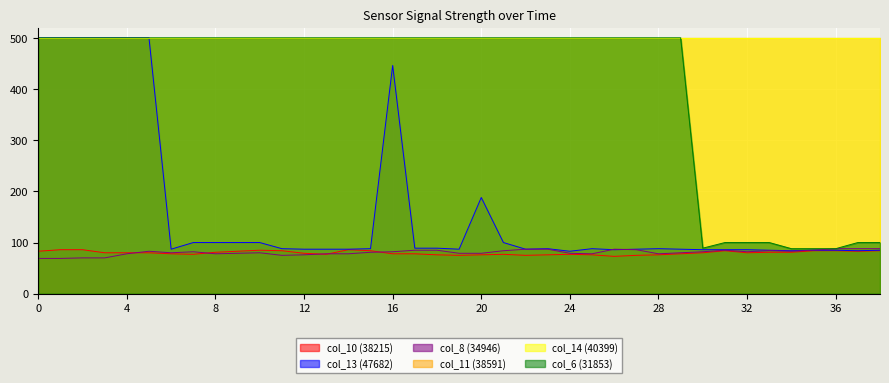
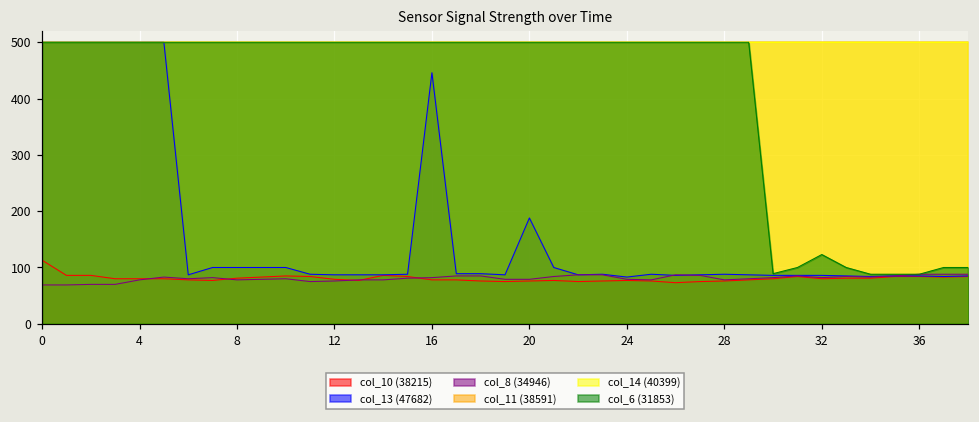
  {
    "col_10 (38215)": {
-     "0": 80
+     "0": 110
    },
    "col_13 (47682)": {
      "8": 100,
      "12": 90,
      "16": 450,
      "20": 190,
      "28": 90
    },
    "col_8 (34946)": {
      "0": 70
    },
    "col_14 (40399)": {
      "32": 500,
      "36": 500
    },
    "col_6 (31853)": {
-     "32": 100
+     "32": 120
    }
  }
